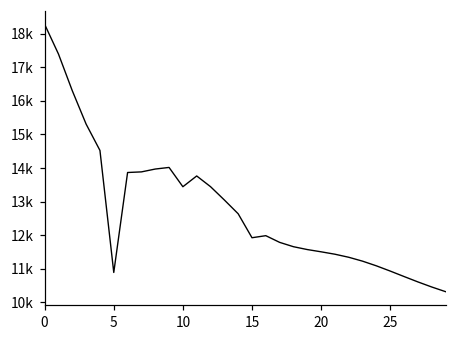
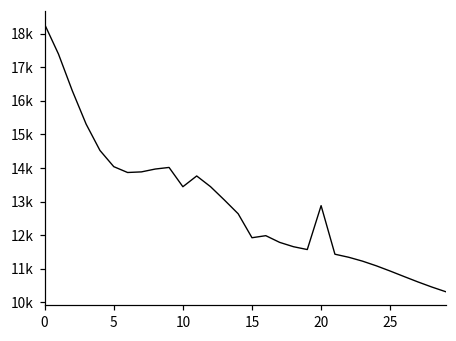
  {
    "0": 18300,
-   "5": 10900,
+   "5": 14000,
    "10": 13400,
    "15": 11900,
-   "20": 11500,
+   "20": 12900,
    "25": 10900
  }
